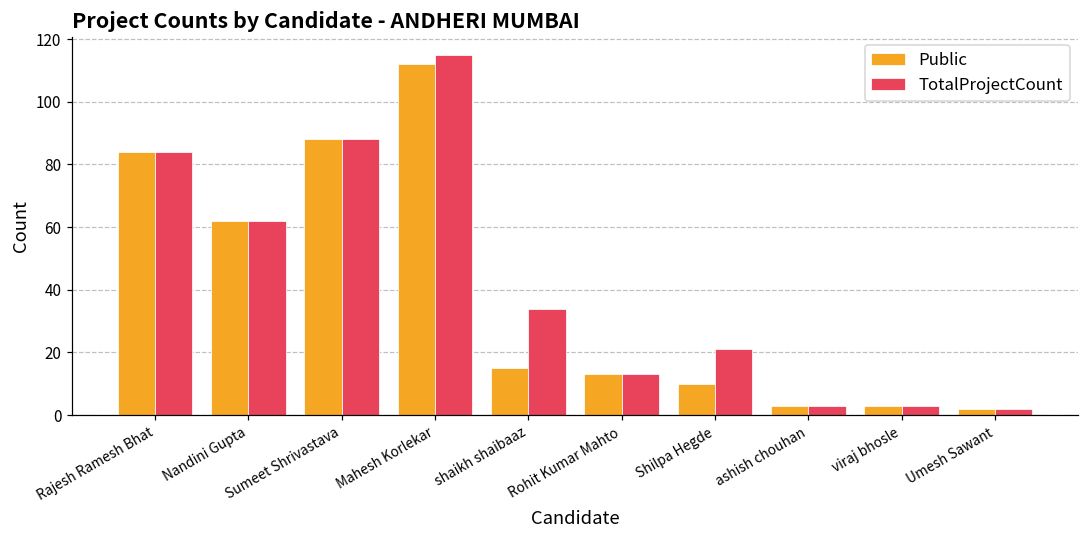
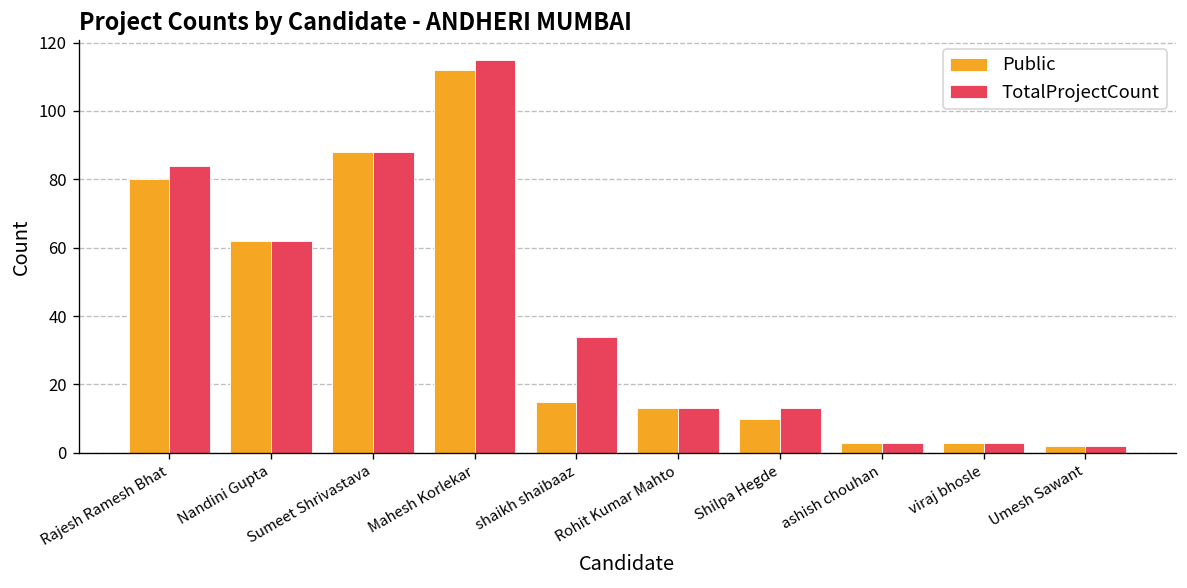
  {
    "Public": {
-     "Rajesh Ramesh Bhat": 84,
+     "Rajesh Ramesh Bhat": 80,
      "Nandini Gupta": 62,
      "Sumeet Shrivastava": 88,
      "Mahesh Korlekar": 112,
      "shaikh shaibaaz": 15,
      "Rohit Kumar Mahto": 13,
      "Shilpa Hegde": 10,
      "ashish chouhan": 3,
      "viraj bhosle": 3,
      "Umesh Sawant": 2
    },
    "TotalProjectCount": {
      "Rajesh Ramesh Bhat": 84,
      "Nandini Gupta": 62,
      "Sumeet Shrivastava": 88,
      "Mahesh Korlekar": 115,
      "shaikh shaibaaz": 34,
      "Rohit Kumar Mahto": 13,
-     "Shilpa Hegde": 21,
+     "Shilpa Hegde": 13,
      "ashish chouhan": 3,
      "viraj bhosle": 3,
      "Umesh Sawant": 2
    }
  }
